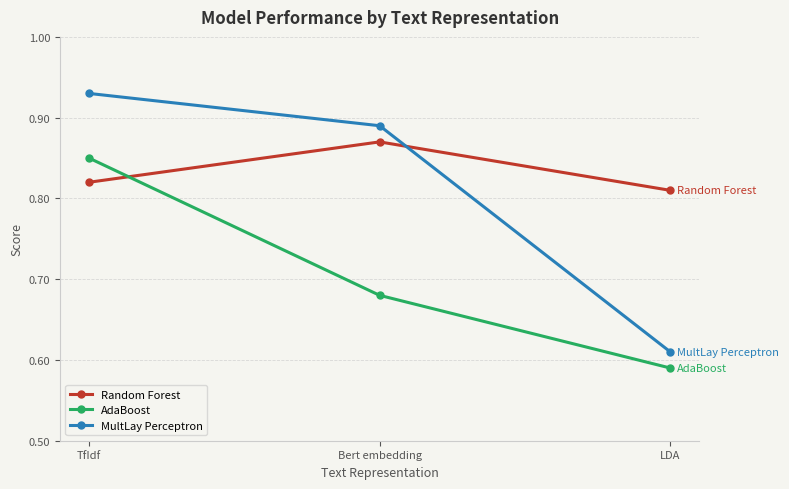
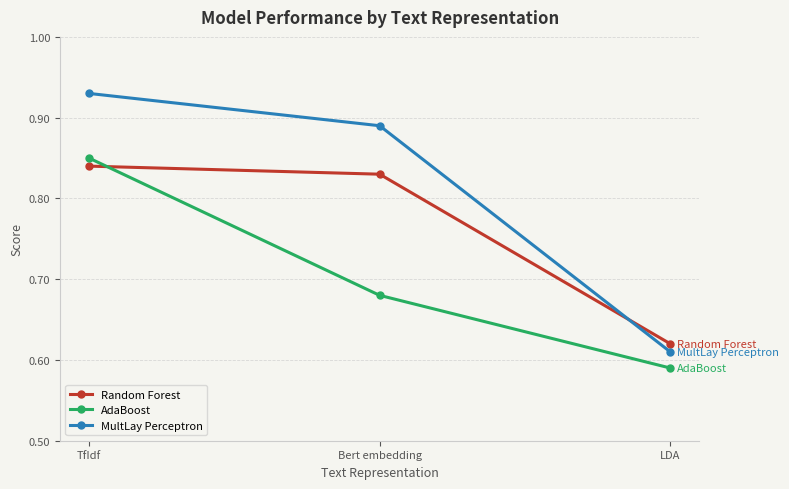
  {
    "Random Forest": {
-     "TfIdf": 0.82,
-     "Bert embedding": 0.87,
-     "LDA": 0.81
+     "TfIdf": 0.84,
+     "Bert embedding": 0.83,
+     "LDA": 0.62
    },
    "AdaBoost": {
      "TfIdf": 0.85,
      "Bert embedding": 0.68,
      "LDA": 0.59
    },
    "MultLay Perceptron": {
      "TfIdf": 0.93,
      "Bert embedding": 0.89,
      "LDA": 0.61
    }
  }
